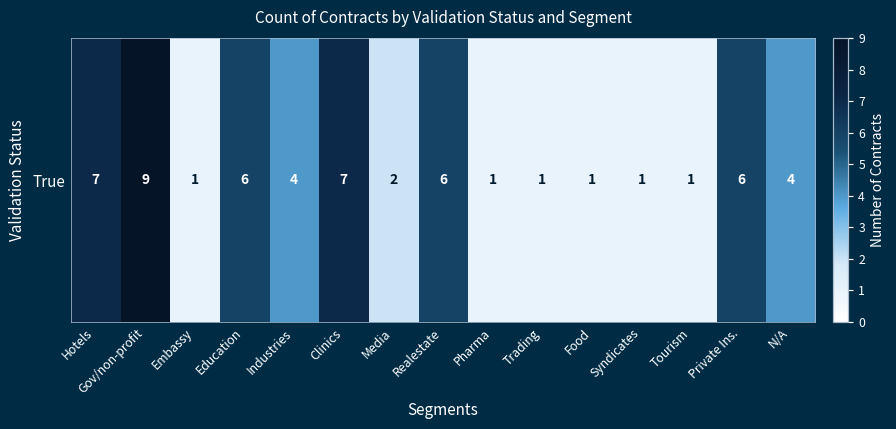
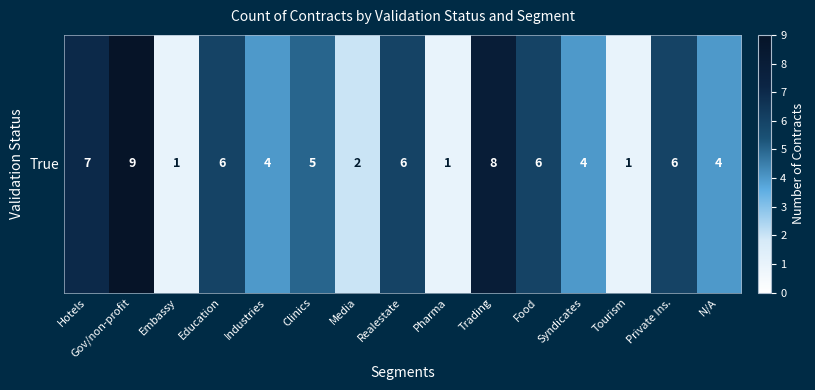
  {
    "True": {
      "Hotels": 7,
      "Gov/non-profit": 9,
      "Embassy": 1,
      "Education": 6,
      "Industries": 4,
-     "Clinics": 7,
+     "Clinics": 5,
      "Media": 2,
      "Realestate": 6,
      "Pharma": 1,
-     "Trading": 1,
-     "Food": 1,
-     "Syndicates": 1,
+     "Trading": 8,
+     "Food": 6,
+     "Syndicates": 4,
      "Tourism": 1,
      "Private Ins.": 6,
      "N/A": 4
    }
  }
